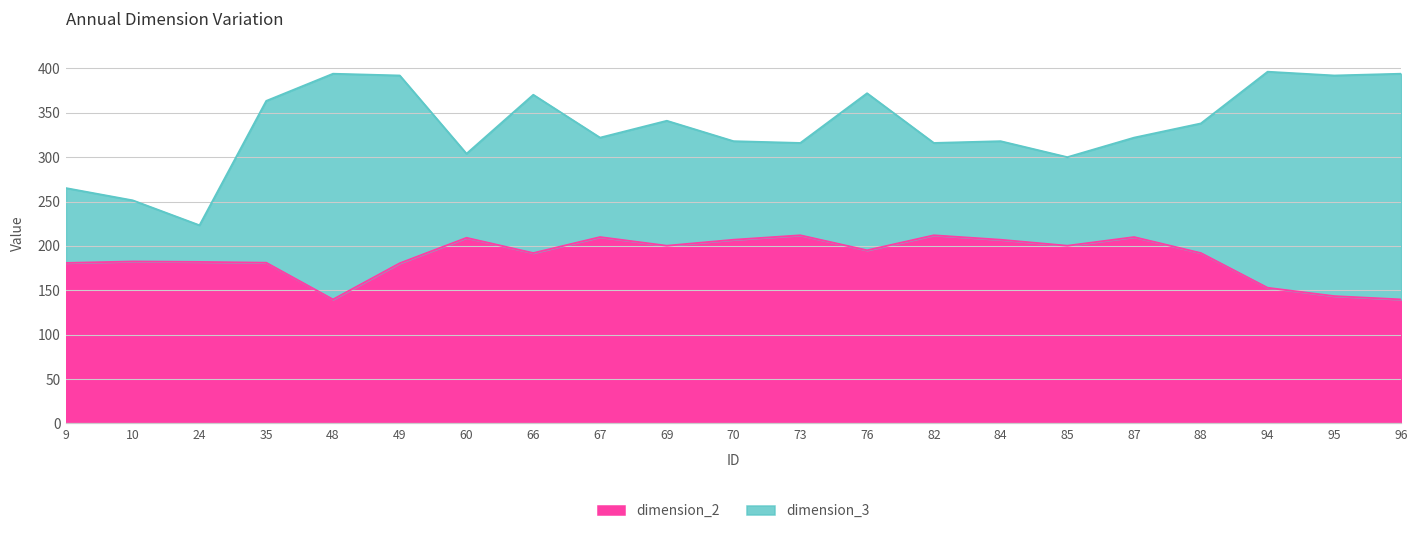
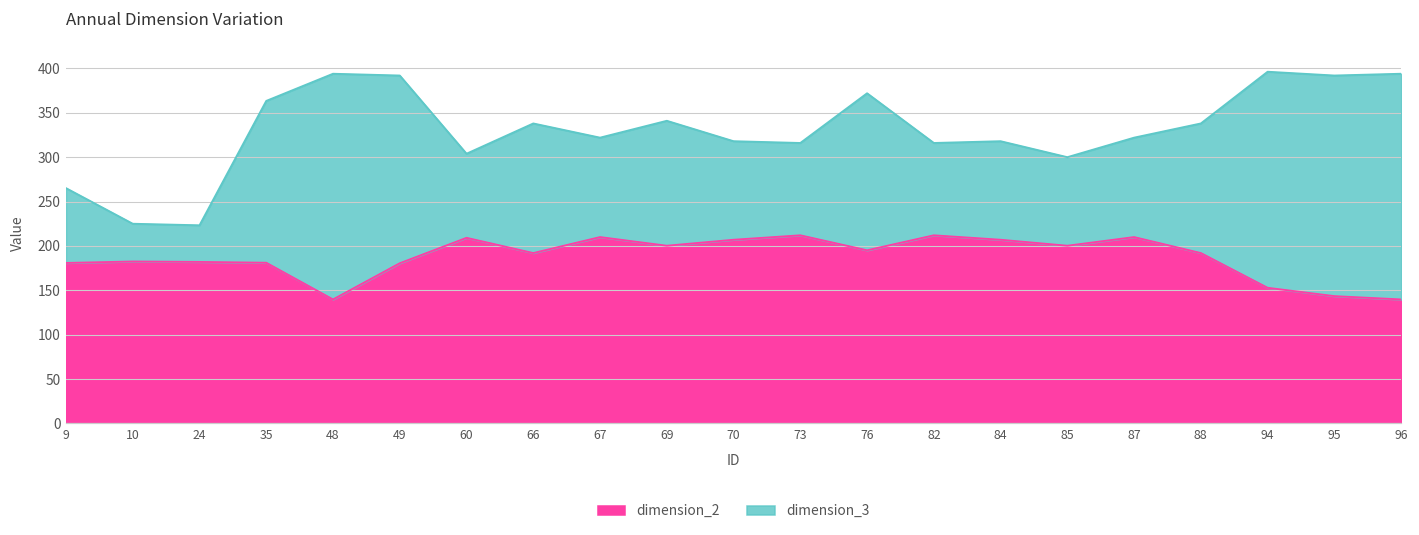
  {
    "dimension_2": {
      "9": 180,
      "10": 180,
      "24": 180,
      "35": 180,
      "48": 140,
      "49": 180,
      "60": 210,
      "66": 190,
      "67": 210,
      "69": 200,
      "70": 210,
      "73": 210,
      "76": 200,
      "82": 210,
      "84": 210,
      "85": 200,
      "87": 210,
      "88": 190,
      "94": 150,
      "95": 140,
      "96": 140
    },
    "dimension_3": {
      "9": 270,
-     "10": 250,
+     "10": 230,
      "24": 220,
      "35": 360,
      "48": 390,
      "49": 390,
      "60": 300,
-     "66": 370,
+     "66": 340,
      "67": 320,
      "69": 340,
      "70": 320,
      "73": 320,
      "76": 370,
      "82": 320,
      "84": 320,
      "85": 300,
      "87": 320,
      "88": 340,
      "94": 400,
      "95": 390,
      "96": 390
    }
  }
